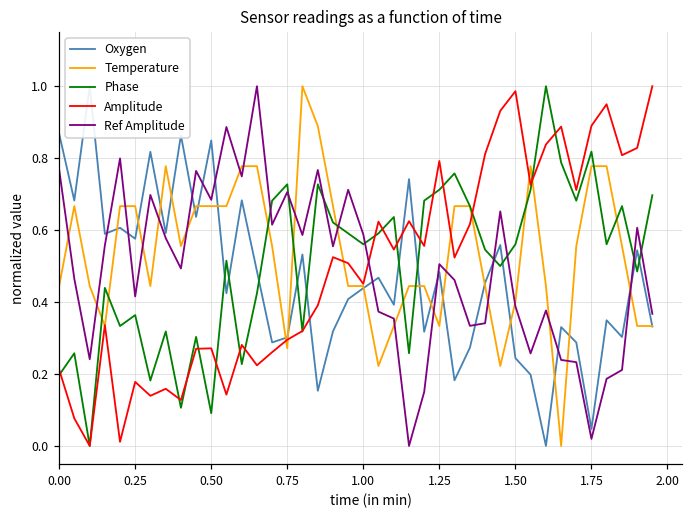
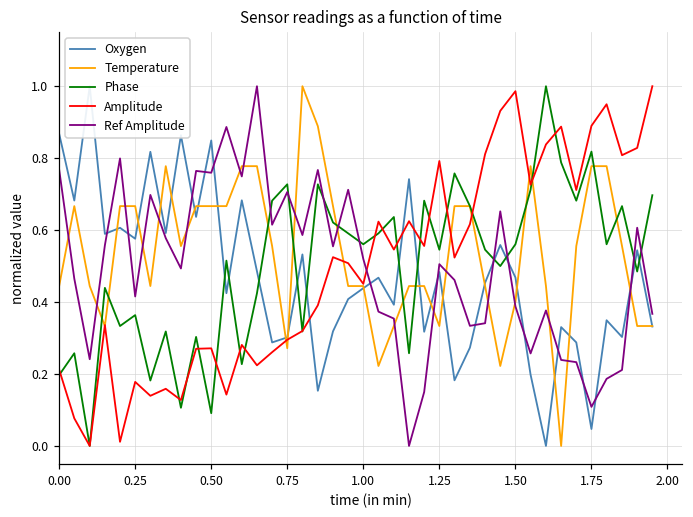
  {
    "Oxygen": {
      "0.00": 0.87,
      "0.25": 0.58,
      "0.50": 0.85,
      "1.25": 0.48,
-     "1.50": 0.24,
+     "1.50": 0.47,
      "1.75": 0.05
    },
    "Temperature": {
      "0.00": 0.44,
      "0.25": 0.67,
      "0.50": 0.67,
      "0.75": 0.27,
      "1.25": 0.33,
      "1.50": 0.40,
      "1.75": 0.78
    },
    "Phase": {
      "0.00": 0.20,
      "0.25": 0.36,
      "0.50": 0.09,
      "0.75": 0.73,
      "1.00": 0.56,
-     "1.25": 0.71,
+     "1.25": 0.55,
      "1.50": 0.56,
      "1.75": 0.82
    },
    "Amplitude": {
      "0.00": 0.21,
      "0.25": 0.18,
      "0.50": 0.27,
      "1.25": 0.79,
      "1.50": 0.99,
      "1.75": 0.89
    },
    "Ref Amplitude": {
      "0.00": 0.77,
      "0.25": 0.42,
-     "0.50": 0.68,
+     "0.50": 0.76,
      "0.75": 0.71,
-     "1.00": 0.59,
+     "1.00": 0.52,
      "1.25": 0.51,
      "1.50": 0.39,
-     "1.75": 0.02
+     "1.75": 0.11
    }
  }
